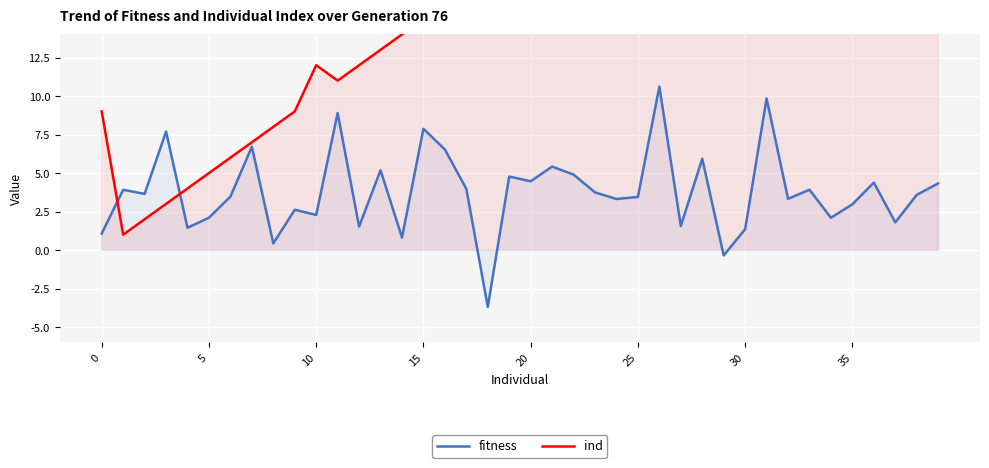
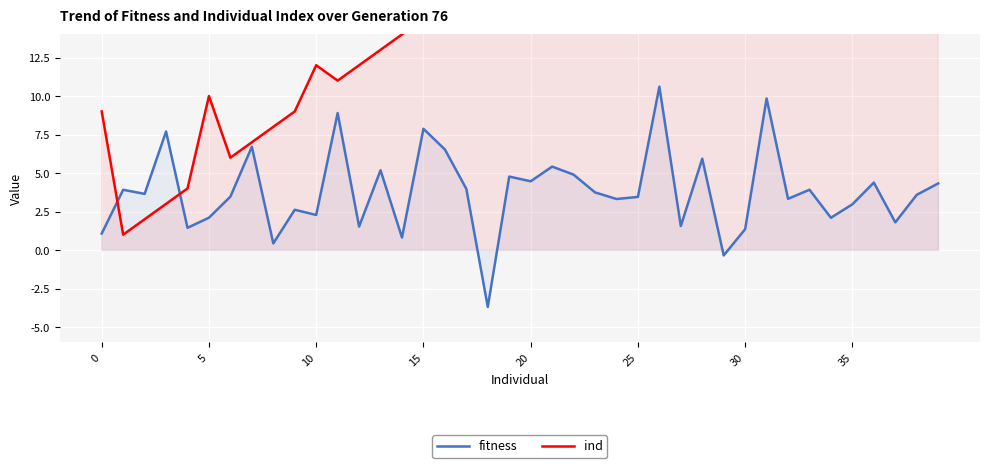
  {
    "ind": {
      "0": 9,
-     "5": 5,
+     "5": 10,
      "10": 12
    }
  }
